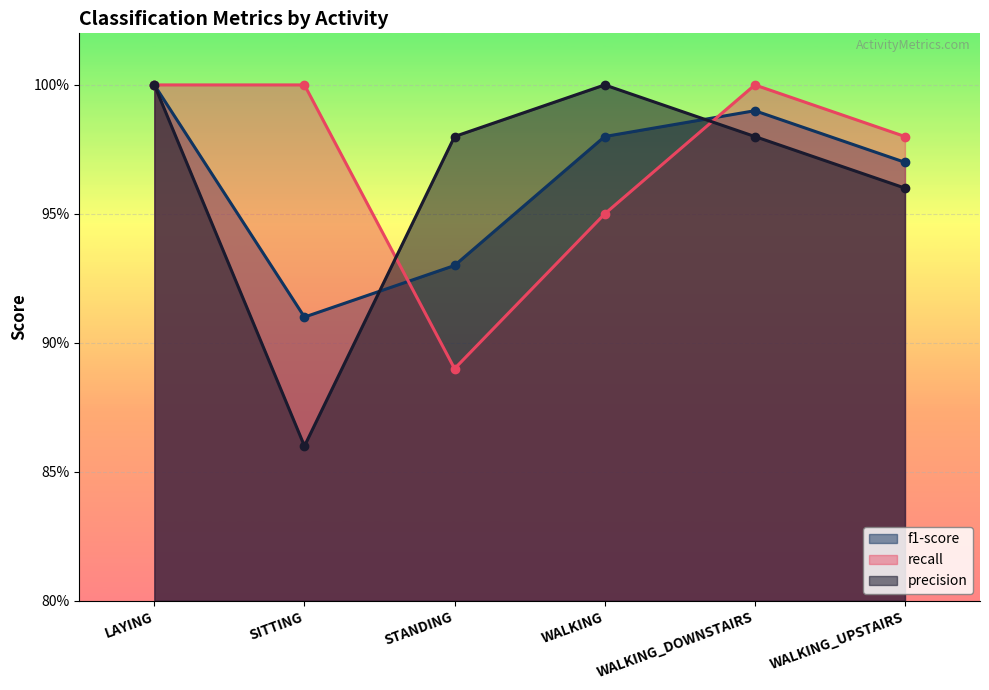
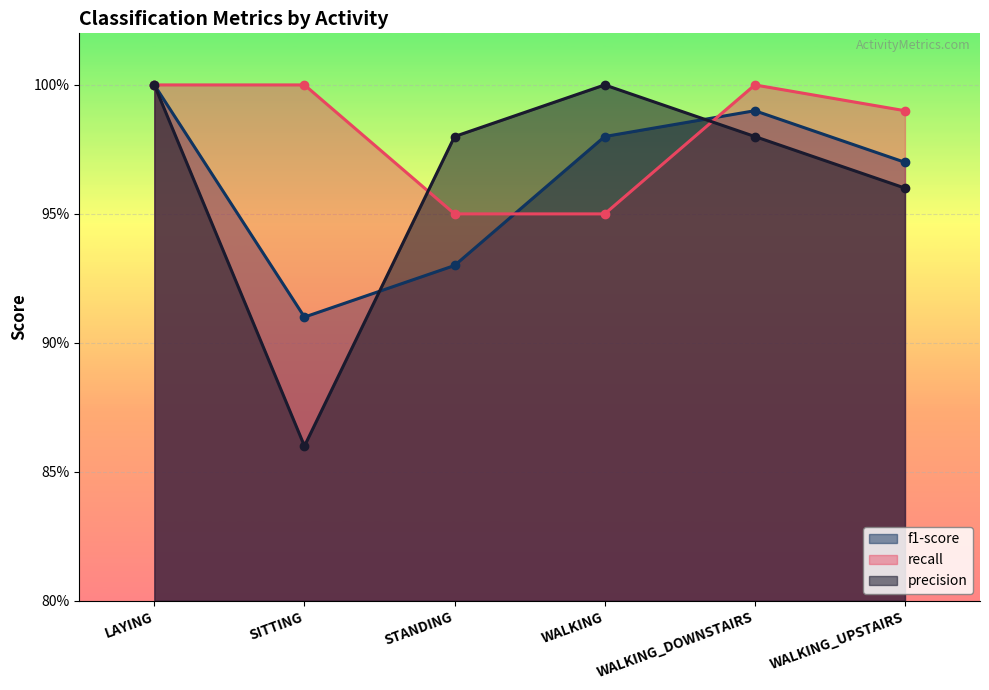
  {
    "recall": {
      "SITTING": "100.0%",
-     "STANDING": "89.0%",
+     "STANDING": "95.0%",
      "WALKING": "95.0%",
      "WALKING_DOWNSTAIRS": "100.0%",
-     "WALKING_UPSTAIRS": "98.0%"
+     "WALKING_UPSTAIRS": "99.0%"
    }
  }
